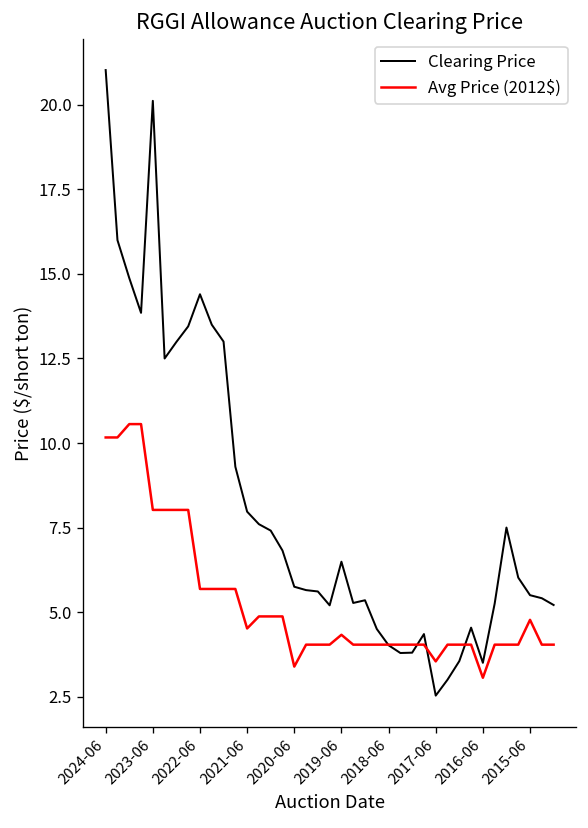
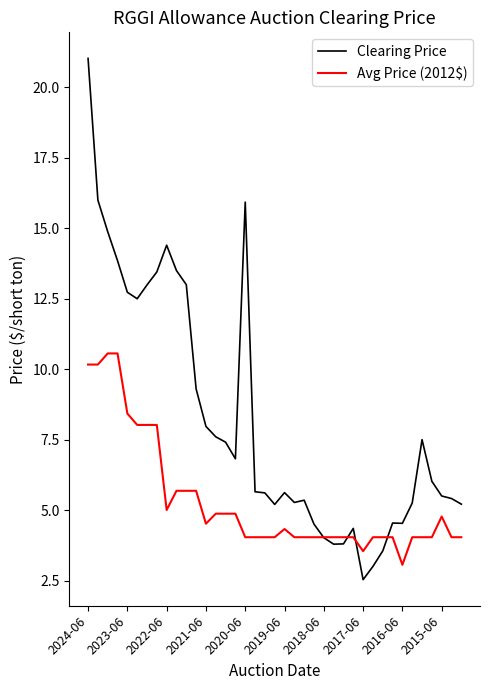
  {
    "Clearing Price": {
      "2024-06": 21.0,
-     "2023-06": 20.1,
+     "2023-06": 12.7,
      "2022-06": 14.4,
      "2021-06": 8.0,
-     "2020-06": 5.8,
-     "2019-06": 6.5,
+     "2020-06": 15.9,
+     "2019-06": 5.6,
      "2017-06": 2.5,
-     "2016-06": 3.5,
+     "2016-06": 4.5,
      "2015-06": 5.5
    },
    "Avg Price (2012$)": {
      "2024-06": 10.2,
-     "2023-06": 8.0,
-     "2022-06": 5.7,
+     "2023-06": 8.4,
+     "2022-06": 5.0,
      "2021-06": 4.5,
-     "2020-06": 3.4,
+     "2020-06": 4.0,
      "2019-06": 4.3,
      "2017-06": 3.5,
      "2016-06": 3.1,
      "2015-06": 4.8
    }
  }
